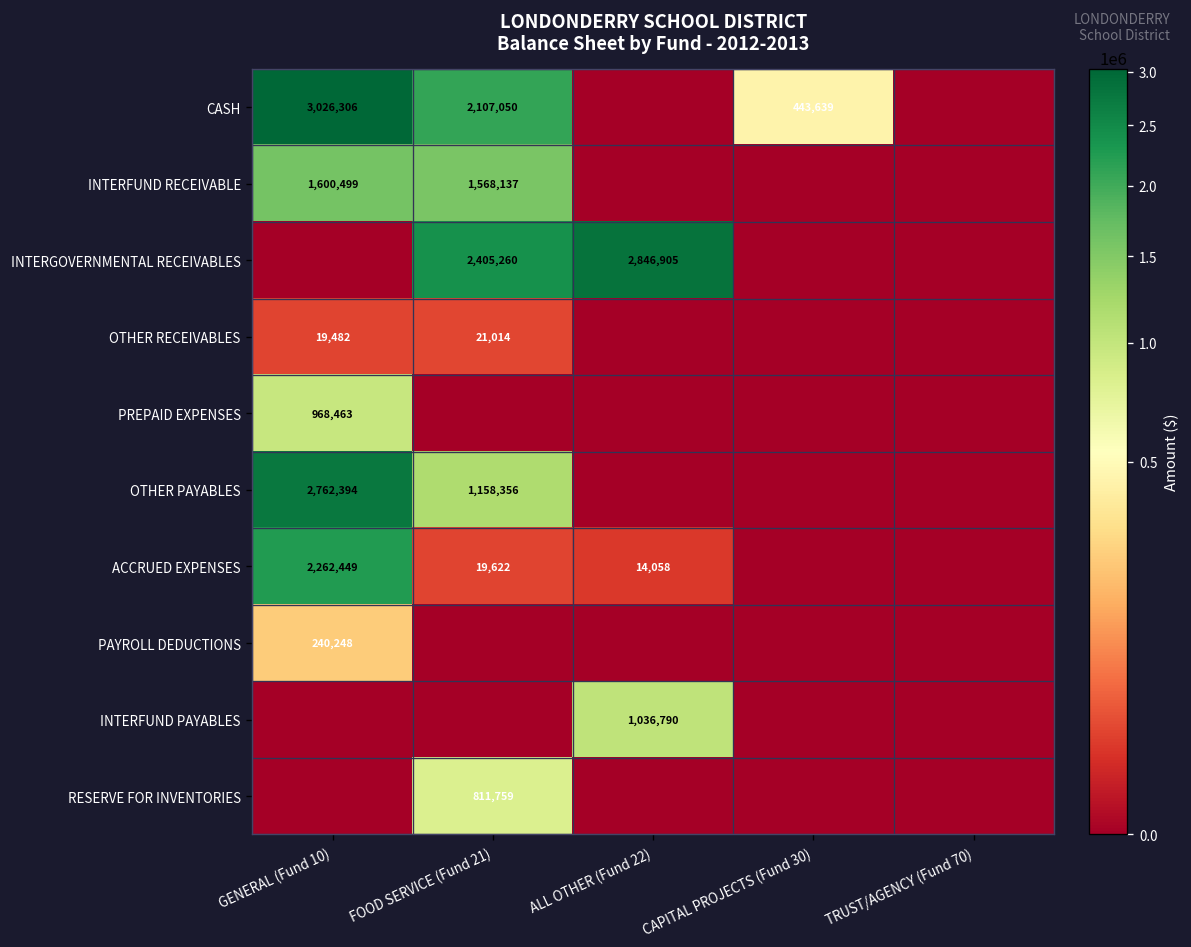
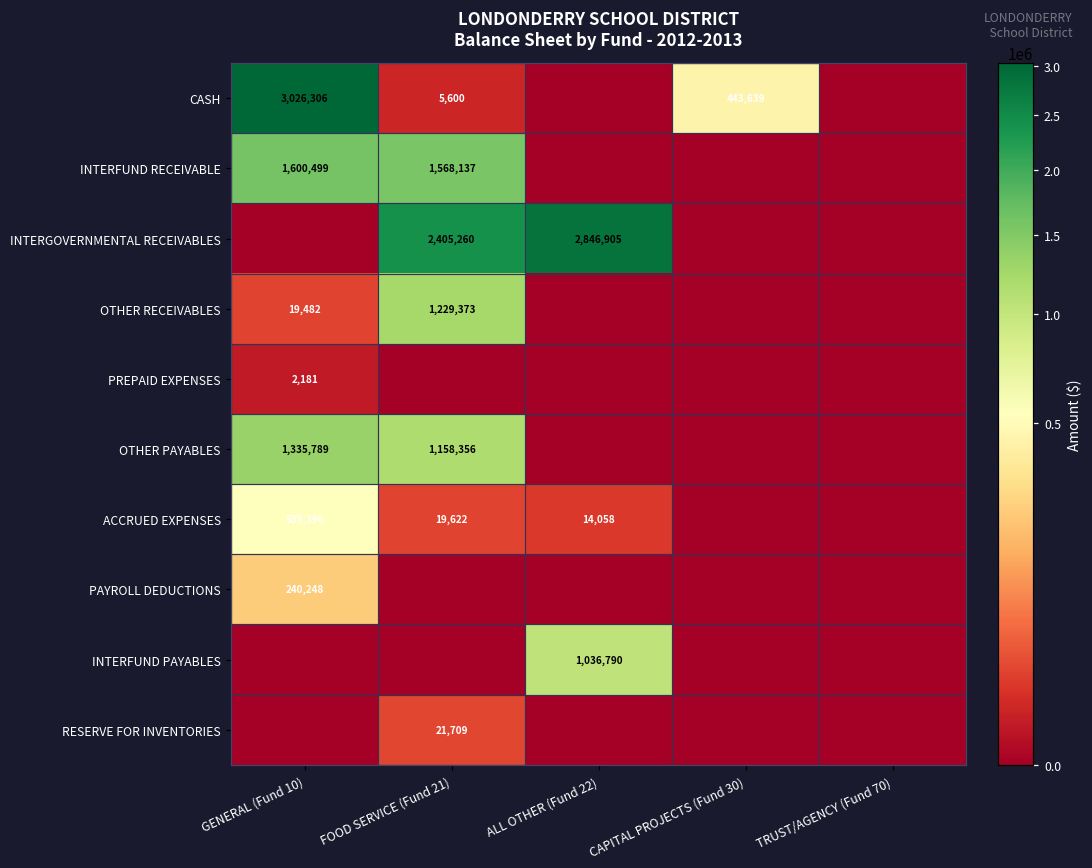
  {
    "CASH": {
      "GENERAL (Fund 10)": "3,026,306",
-     "FOOD SERVICE (Fund 21)": "2,107,050",
+     "FOOD SERVICE (Fund 21)": "5,600",
      "CAPITAL PROJECTS (Fund 30)": "443,639"
    },
    "INTERFUND RECEIVABLE": {
      "GENERAL (Fund 10)": "1,600,499",
      "FOOD SERVICE (Fund 21)": "1,568,137"
    },
    "INTERGOVERNMENTAL RECEIVABLES": {
      "FOOD SERVICE (Fund 21)": "2,405,260",
      "ALL OTHER (Fund 22)": "2,846,905"
    },
    "OTHER RECEIVABLES": {
      "GENERAL (Fund 10)": "19,482",
-     "FOOD SERVICE (Fund 21)": "21,014"
+     "FOOD SERVICE (Fund 21)": "1,229,373"
    },
    "PREPAID EXPENSES": {
-     "GENERAL (Fund 10)": "968,463"
+     "GENERAL (Fund 10)": "2,181"
    },
    "OTHER PAYABLES": {
-     "GENERAL (Fund 10)": "2,762,394",
+     "GENERAL (Fund 10)": "1,335,789",
      "FOOD SERVICE (Fund 21)": "1,158,356"
    },
    "ACCRUED EXPENSES": {
-     "GENERAL (Fund 10)": "2,262,449",
+     "GENERAL (Fund 10)": "535,396",
      "FOOD SERVICE (Fund 21)": "19,622",
      "ALL OTHER (Fund 22)": "14,058"
    },
    "PAYROLL DEDUCTIONS": {
      "GENERAL (Fund 10)": "240,248"
    },
    "INTERFUND PAYABLES": {
      "ALL OTHER (Fund 22)": "1,036,790"
    },
    "RESERVE FOR INVENTORIES": {
-     "FOOD SERVICE (Fund 21)": "811,759"
+     "FOOD SERVICE (Fund 21)": "21,709"
    }
  }
